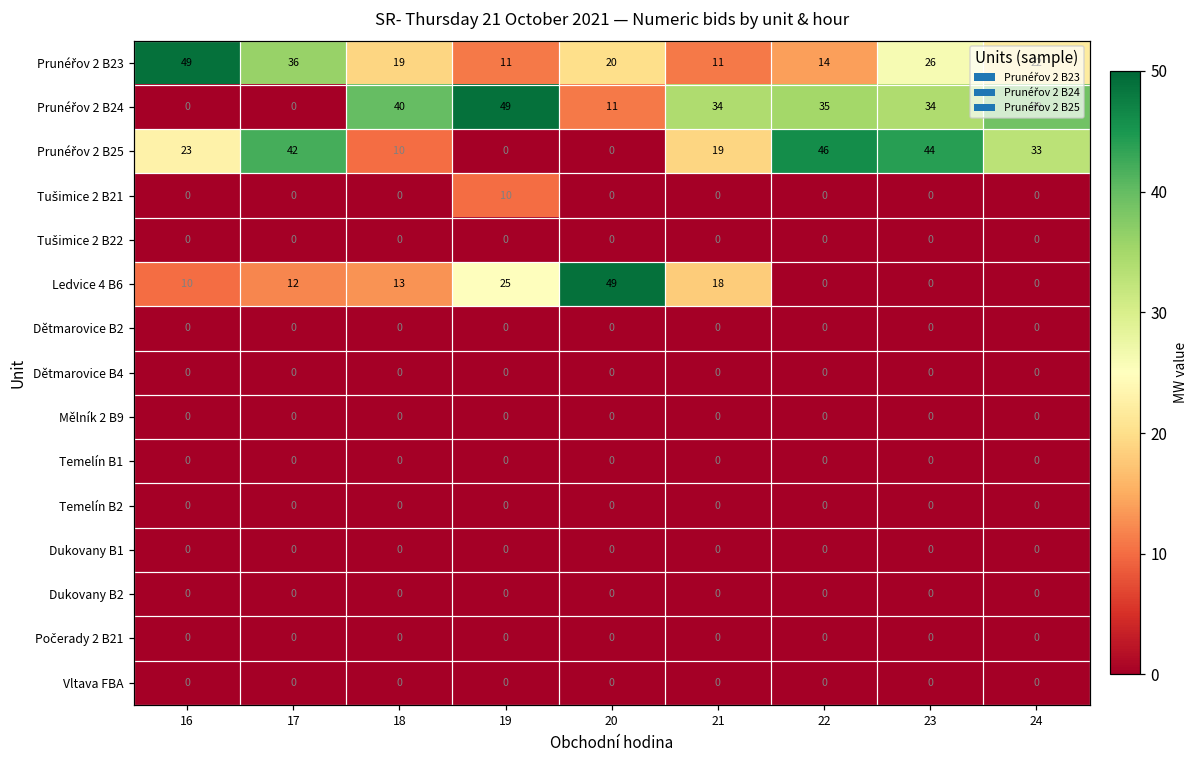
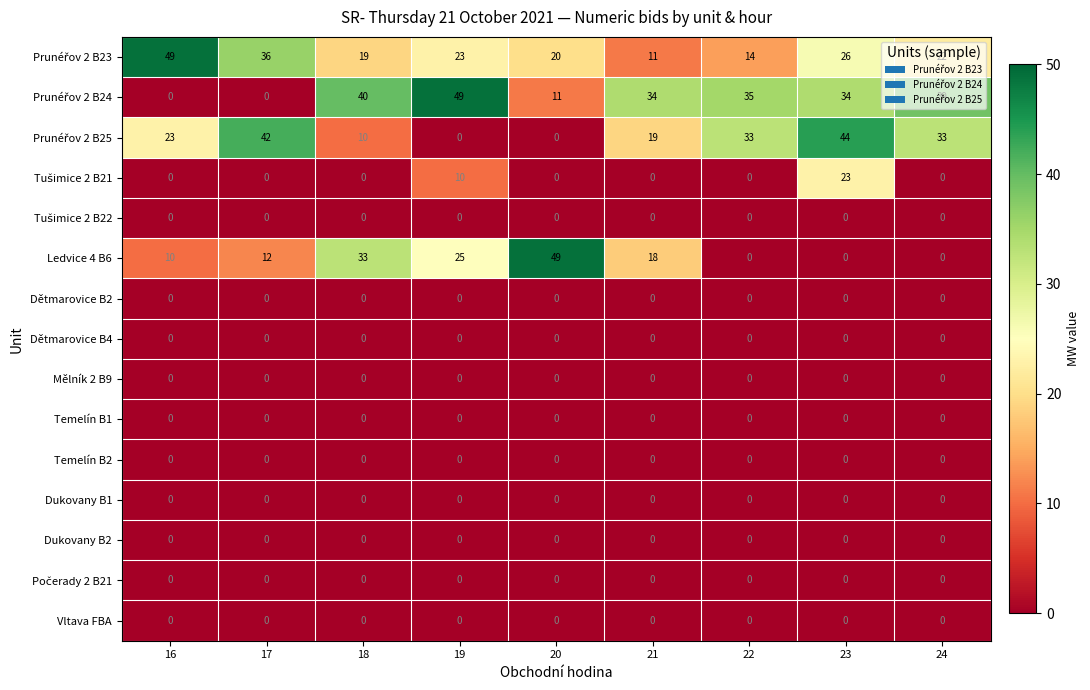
  {
    "Prunéřov 2 B23": {
      "16": 49,
      "17": 36,
      "18": 19,
-     "19": 11,
+     "19": 23,
      "20": 20,
      "21": 11,
      "22": 14,
      "23": 26
    },
    "Prunéřov 2 B24": {
      "16": 0,
      "17": 0,
      "18": 40,
      "19": 49,
      "20": 11,
      "21": 34,
      "22": 35,
      "23": 34
    },
    "Prunéřov 2 B25": {
      "16": 23,
      "17": 42,
      "18": 10,
      "19": 0,
      "20": 0,
      "21": 19,
-     "22": 46,
+     "22": 33,
      "23": 44,
      "24": 33
    },
    "Tušimice 2 B21": {
      "16": 0,
      "17": 0,
      "18": 0,
      "19": 10,
      "20": 0,
      "21": 0,
      "22": 0,
-     "23": 0,
+     "23": 23,
      "24": 0
    },
    "Tušimice 2 B22": {
      "16": 0,
      "17": 0,
      "18": 0,
      "19": 0,
      "20": 0,
      "21": 0,
      "22": 0,
      "23": 0,
      "24": 0
    },
    "Ledvice 4 B6": {
      "16": 10,
      "17": 12,
-     "18": 13,
+     "18": 33,
      "19": 25,
      "20": 49,
      "21": 18,
      "22": 0,
      "23": 0,
      "24": 0
    },
    "Dětmarovice B2": {
      "16": 0,
      "17": 0,
      "18": 0,
      "19": 0,
      "20": 0,
      "21": 0,
      "22": 0,
      "23": 0,
      "24": 0
    },
    "Dětmarovice B4": {
      "16": 0,
      "17": 0,
      "18": 0,
      "19": 0,
      "20": 0,
      "21": 0,
      "22": 0,
      "23": 0,
      "24": 0
    },
    "Mělník 2 B9": {
      "16": 0,
      "17": 0,
      "18": 0,
      "19": 0,
      "20": 0,
      "21": 0,
      "22": 0,
      "23": 0,
      "24": 0
    },
    "Temelín B1": {
      "16": 0,
      "17": 0,
      "18": 0,
      "19": 0,
      "20": 0,
      "21": 0,
      "22": 0,
      "23": 0,
      "24": 0
    },
    "Temelín B2": {
      "16": 0,
      "17": 0,
      "18": 0,
      "19": 0,
      "20": 0,
      "21": 0,
      "22": 0,
      "23": 0,
      "24": 0
    },
    "Dukovany B1": {
      "16": 0,
      "17": 0,
      "18": 0,
      "19": 0,
      "20": 0,
      "21": 0,
      "22": 0,
      "23": 0,
      "24": 0
    },
    "Dukovany B2": {
      "16": 0,
      "17": 0,
      "18": 0,
      "19": 0,
      "20": 0,
      "21": 0,
      "22": 0,
      "23": 0,
      "24": 0
    },
    "Počerady 2 B21": {
      "16": 0,
      "17": 0,
      "18": 0,
      "19": 0,
      "20": 0,
      "21": 0,
      "22": 0,
      "23": 0,
      "24": 0
    },
    "Vltava FBA": {
      "16": 0,
      "17": 0,
      "18": 0,
      "19": 0,
      "20": 0,
      "21": 0,
      "22": 0,
      "23": 0,
      "24": 0
    }
  }
